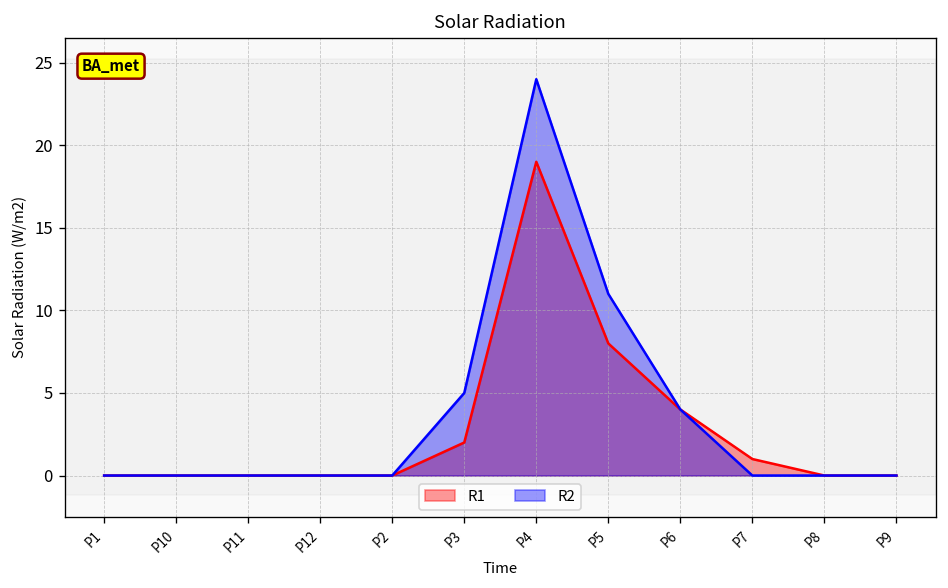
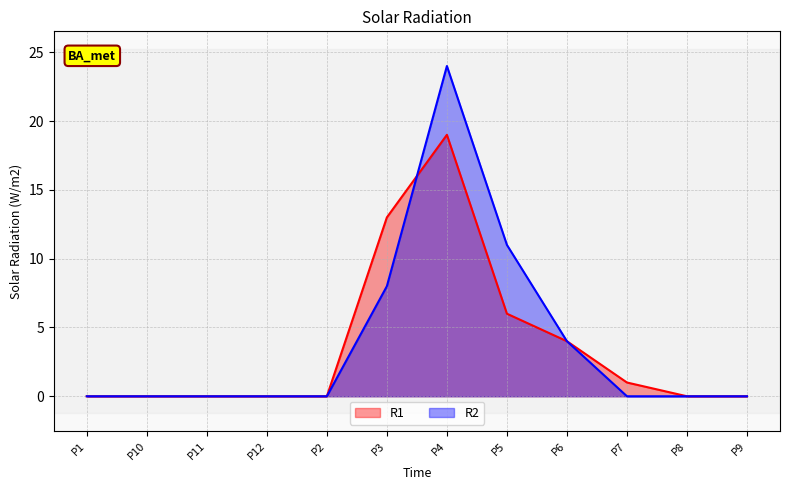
  {
    "R1": {
-     "P3": 2,
+     "P3": 13,
      "P4": 19,
-     "P5": 8,
+     "P5": 6,
      "P7": 1
    },
    "R2": {
-     "P3": 5,
+     "P3": 8,
      "P4": 24,
      "P5": 11,
      "P7": 0
    }
  }
